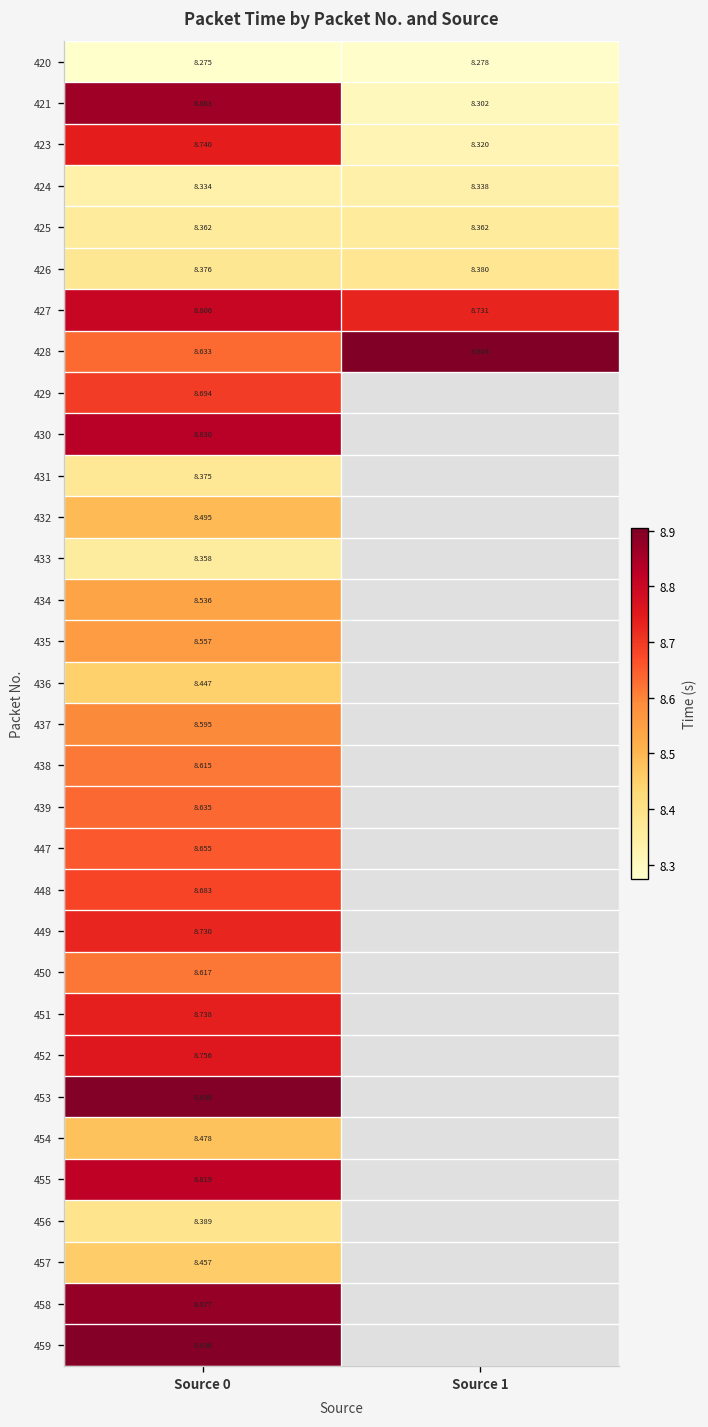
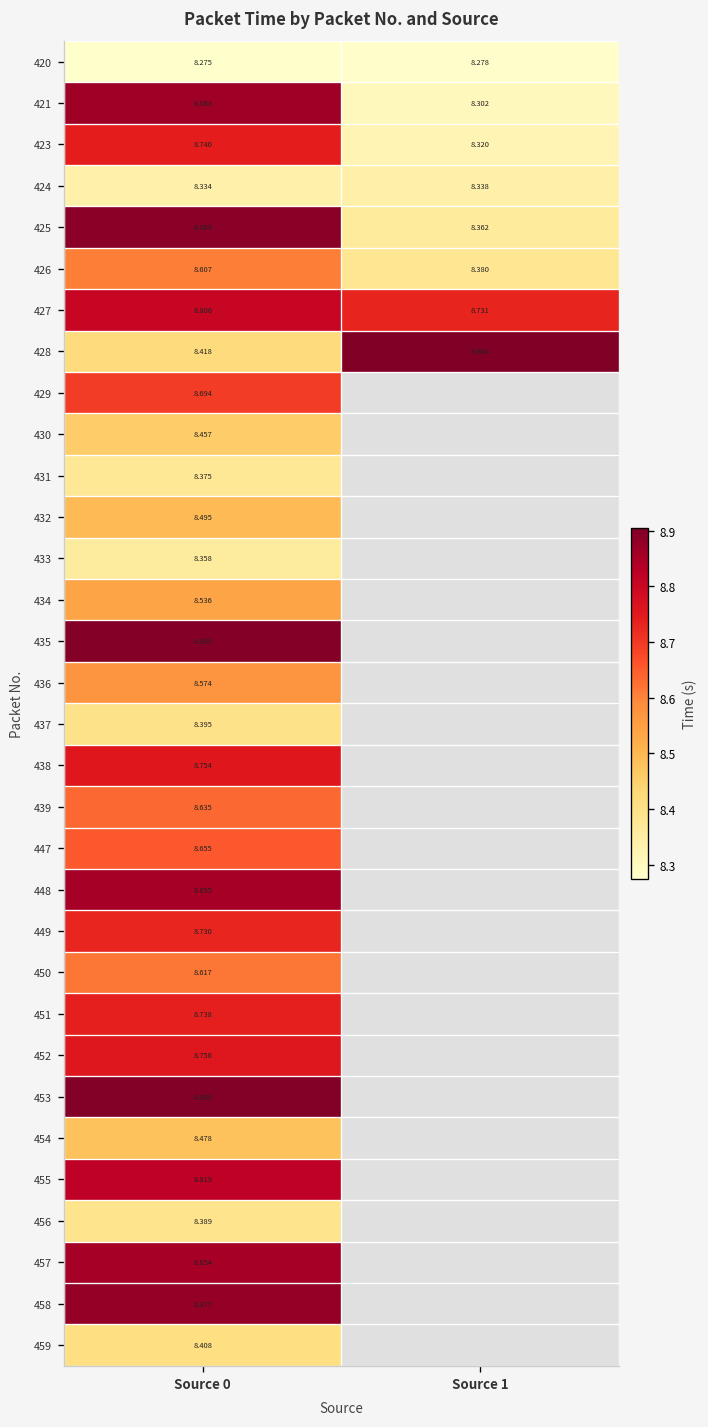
  {
    "420": {
      "Source 0": 8.275,
      "Source 1": 8.278
    },
    "421": {
      "Source 0": 8.863,
      "Source 1": 8.302
    },
    "423": {
      "Source 0": 8.740,
      "Source 1": 8.320
    },
    "424": {
      "Source 0": 8.334,
      "Source 1": 8.338
    },
    "425": {
-     "Source 0": 8.362,
+     "Source 0": 8.889,
      "Source 1": 8.362
    },
    "426": {
-     "Source 0": 8.376,
+     "Source 0": 8.607,
      "Source 1": 8.380
    },
    "427": {
      "Source 0": 8.806,
      "Source 1": 8.731
    },
    "428": {
-     "Source 0": 8.633,
+     "Source 0": 8.418,
      "Source 1": 8.904
    },
    "429": {
      "Source 0": 8.694
    },
    "430": {
-     "Source 0": 8.830
+     "Source 0": 8.457
    },
    "431": {
      "Source 0": 8.375
    },
    "432": {
      "Source 0": 8.495
    },
    "433": {
      "Source 0": 8.358
    },
    "434": {
      "Source 0": 8.536
    },
    "435": {
-     "Source 0": 8.557
+     "Source 0": 8.895
    },
    "436": {
-     "Source 0": 8.447
+     "Source 0": 8.574
    },
    "437": {
-     "Source 0": 8.595
+     "Source 0": 8.395
    },
    "438": {
-     "Source 0": 8.615
+     "Source 0": 8.754
    },
    "439": {
      "Source 0": 8.635
    },
    "447": {
      "Source 0": 8.655
    },
    "448": {
-     "Source 0": 8.683
+     "Source 0": 8.855
    },
    "449": {
      "Source 0": 8.730
    },
    "450": {
      "Source 0": 8.617
    },
    "451": {
      "Source 0": 8.738
    },
    "452": {
      "Source 0": 8.756
    },
    "453": {
      "Source 0": 8.898
    },
    "454": {
      "Source 0": 8.478
    },
    "455": {
      "Source 0": 8.819
    },
    "456": {
      "Source 0": 8.389
    },
    "457": {
-     "Source 0": 8.457
+     "Source 0": 8.854
    },
    "458": {
      "Source 0": 8.877
    },
    "459": {
-     "Source 0": 8.896
+     "Source 0": 8.408
    }
  }
